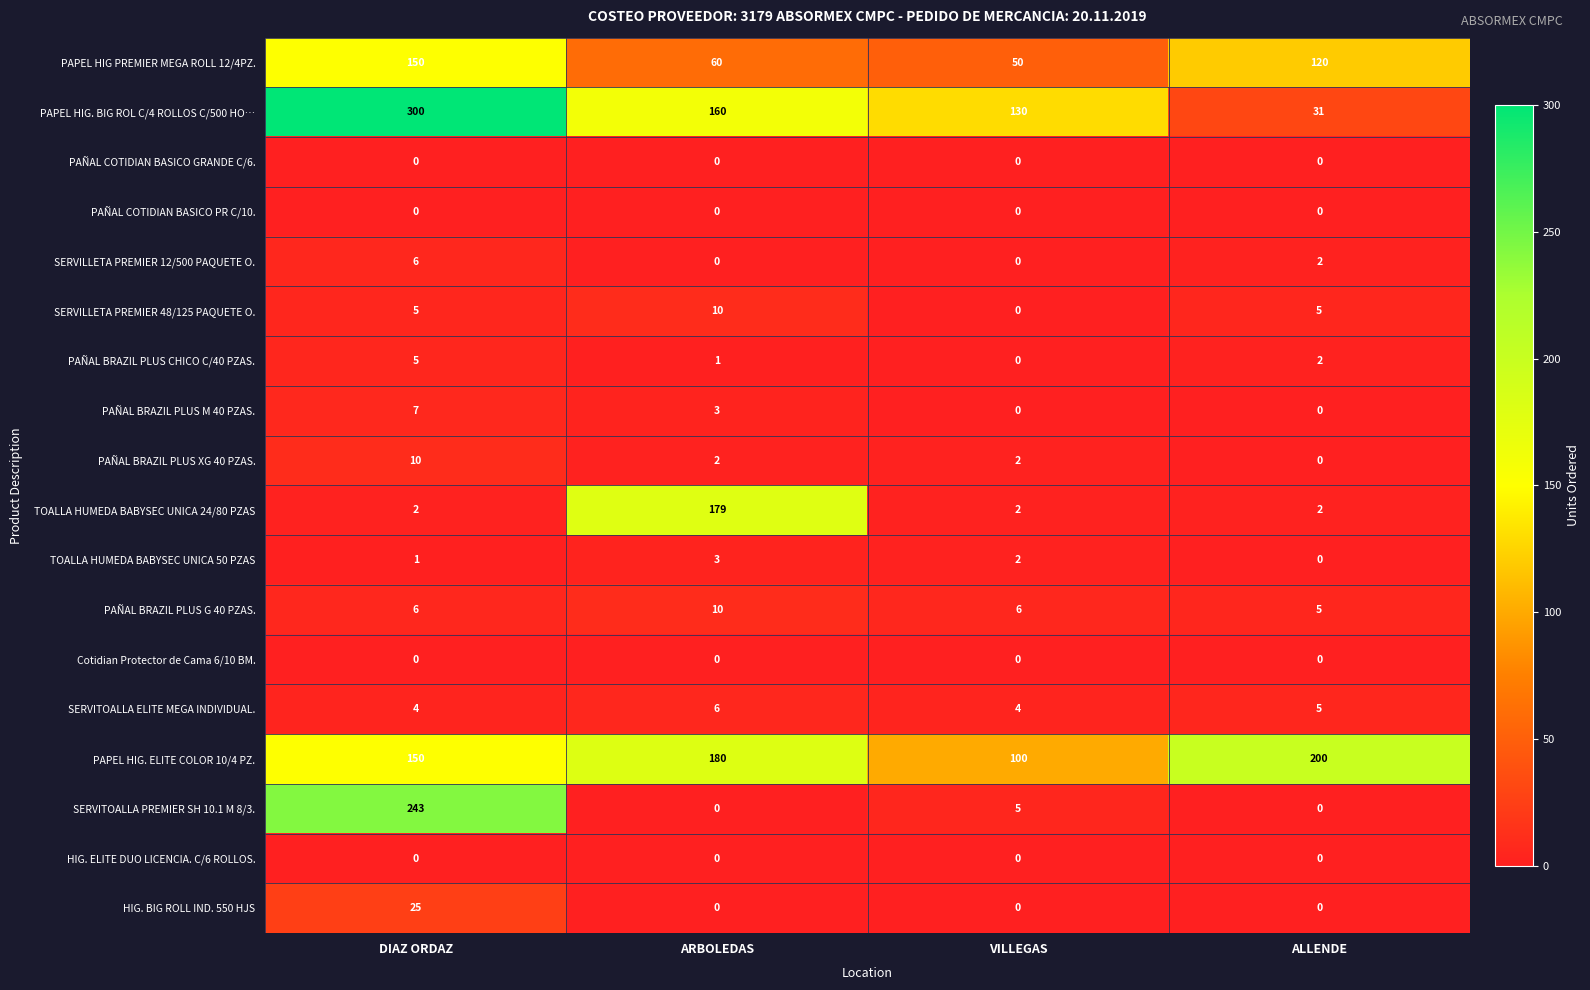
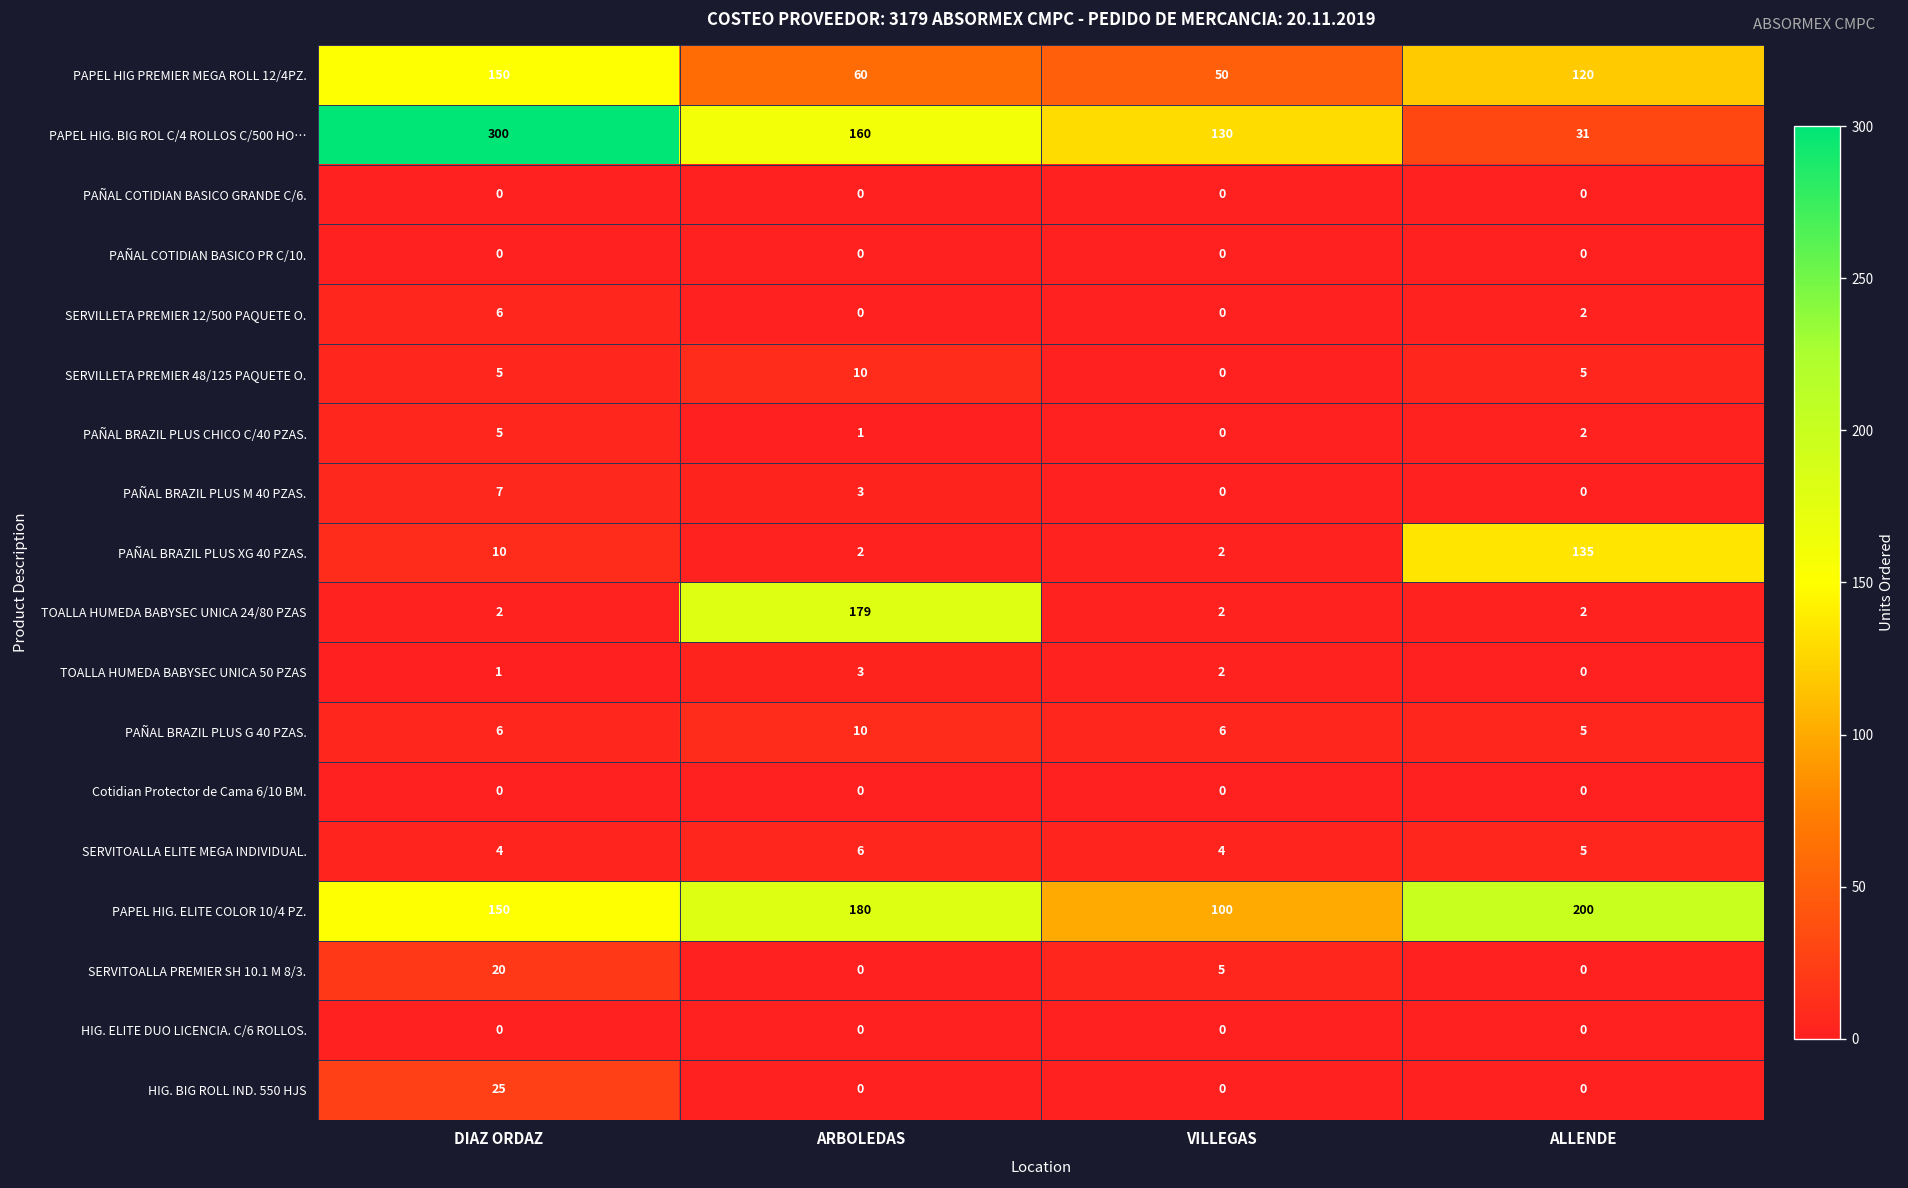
  {
    "PAPEL HIG PREMIER MEGA ROLL 12/4PZ.": {
      "DIAZ ORDAZ": 150,
      "ARBOLEDAS": 60,
      "VILLEGAS": 50,
      "ALLENDE": 120
    },
    "PAPEL HIG. BIG ROL C/4 ROLLOS C/500 HO…": {
      "DIAZ ORDAZ": 300,
      "ARBOLEDAS": 160,
      "VILLEGAS": 130,
      "ALLENDE": 31
    },
    "PAÑAL COTIDIAN BASICO GRANDE C/6.": {
      "DIAZ ORDAZ": 0,
      "ARBOLEDAS": 0,
      "VILLEGAS": 0,
      "ALLENDE": 0
    },
    "PAÑAL COTIDIAN BASICO PR C/10.": {
      "DIAZ ORDAZ": 0,
      "ARBOLEDAS": 0,
      "VILLEGAS": 0,
      "ALLENDE": 0
    },
    "SERVILLETA PREMIER 12/500 PAQUETE O.": {
      "DIAZ ORDAZ": 6,
      "ARBOLEDAS": 0,
      "VILLEGAS": 0,
      "ALLENDE": 2
    },
    "SERVILLETA PREMIER 48/125 PAQUETE O.": {
      "DIAZ ORDAZ": 5,
      "ARBOLEDAS": 10,
      "VILLEGAS": 0,
      "ALLENDE": 5
    },
    "PAÑAL BRAZIL PLUS CHICO C/40 PZAS.": {
      "DIAZ ORDAZ": 5,
      "ARBOLEDAS": 1,
      "VILLEGAS": 0,
      "ALLENDE": 2
    },
    "PAÑAL BRAZIL PLUS M 40 PZAS.": {
      "DIAZ ORDAZ": 7,
      "ARBOLEDAS": 3,
      "VILLEGAS": 0,
      "ALLENDE": 0
    },
    "PAÑAL BRAZIL PLUS XG 40 PZAS.": {
      "DIAZ ORDAZ": 10,
      "ARBOLEDAS": 2,
      "VILLEGAS": 2,
-     "ALLENDE": 0
+     "ALLENDE": 135
    },
    "TOALLA HUMEDA BABYSEC UNICA 24/80 PZAS": {
      "DIAZ ORDAZ": 2,
      "ARBOLEDAS": 179,
      "VILLEGAS": 2,
      "ALLENDE": 2
    },
    "TOALLA HUMEDA BABYSEC UNICA 50 PZAS": {
      "DIAZ ORDAZ": 1,
      "ARBOLEDAS": 3,
      "VILLEGAS": 2,
      "ALLENDE": 0
    },
    "PAÑAL BRAZIL PLUS G 40 PZAS.": {
      "DIAZ ORDAZ": 6,
      "ARBOLEDAS": 10,
      "VILLEGAS": 6,
      "ALLENDE": 5
    },
    "Cotidian Protector de Cama 6/10 BM.": {
      "DIAZ ORDAZ": 0,
      "ARBOLEDAS": 0,
      "VILLEGAS": 0,
      "ALLENDE": 0
    },
    "SERVITOALLA ELITE MEGA INDIVIDUAL.": {
      "DIAZ ORDAZ": 4,
      "ARBOLEDAS": 6,
      "VILLEGAS": 4,
      "ALLENDE": 5
    },
    "PAPEL HIG. ELITE COLOR 10/4 PZ.": {
      "DIAZ ORDAZ": 150,
      "ARBOLEDAS": 180,
      "VILLEGAS": 100,
      "ALLENDE": 200
    },
    "SERVITOALLA PREMIER SH 10.1 M 8/3.": {
-     "DIAZ ORDAZ": 243,
+     "DIAZ ORDAZ": 20,
      "ARBOLEDAS": 0,
      "VILLEGAS": 5,
      "ALLENDE": 0
    },
    "HIG. ELITE DUO LICENCIA. C/6 ROLLOS.": {
      "DIAZ ORDAZ": 0,
      "ARBOLEDAS": 0,
      "VILLEGAS": 0,
      "ALLENDE": 0
    },
    "HIG. BIG ROLL IND. 550 HJS": {
      "DIAZ ORDAZ": 25,
      "ARBOLEDAS": 0,
      "VILLEGAS": 0,
      "ALLENDE": 0
    }
  }
